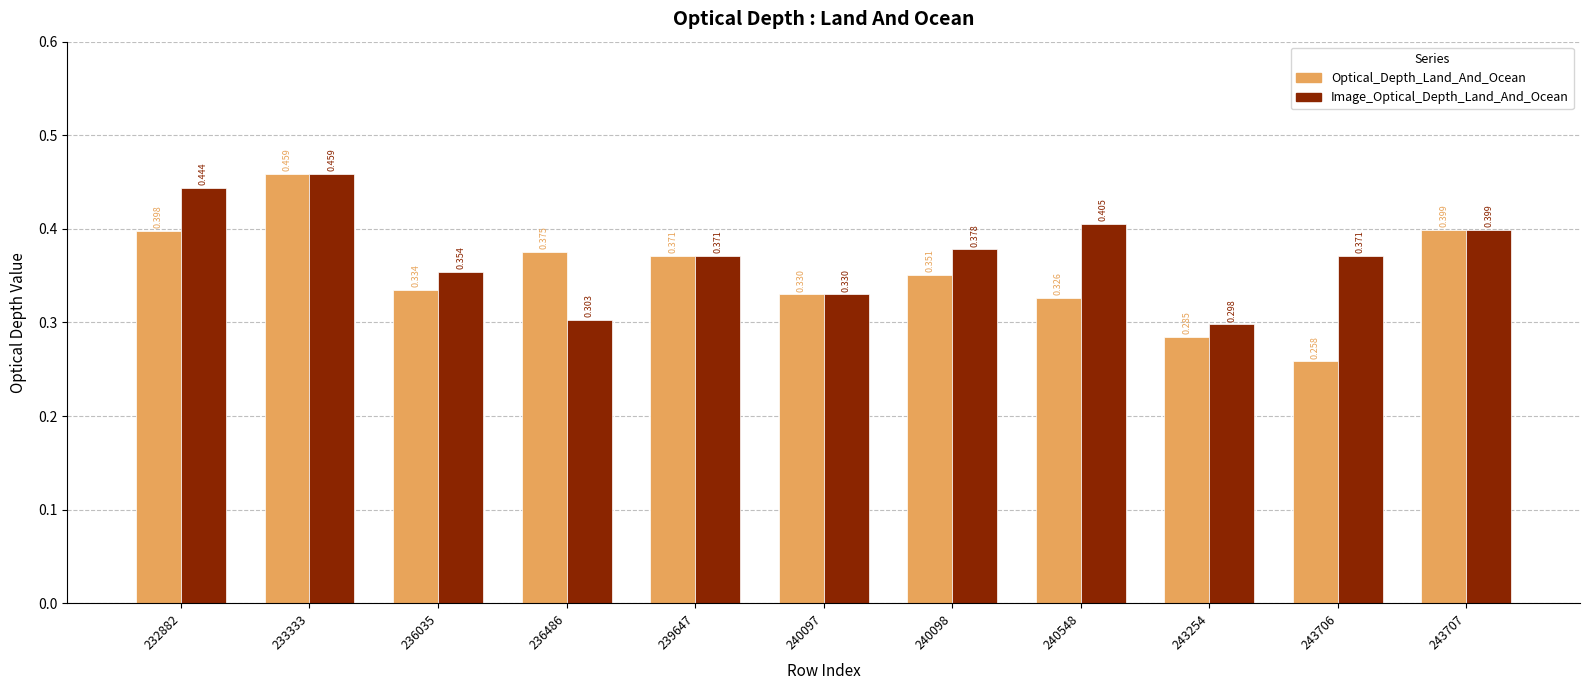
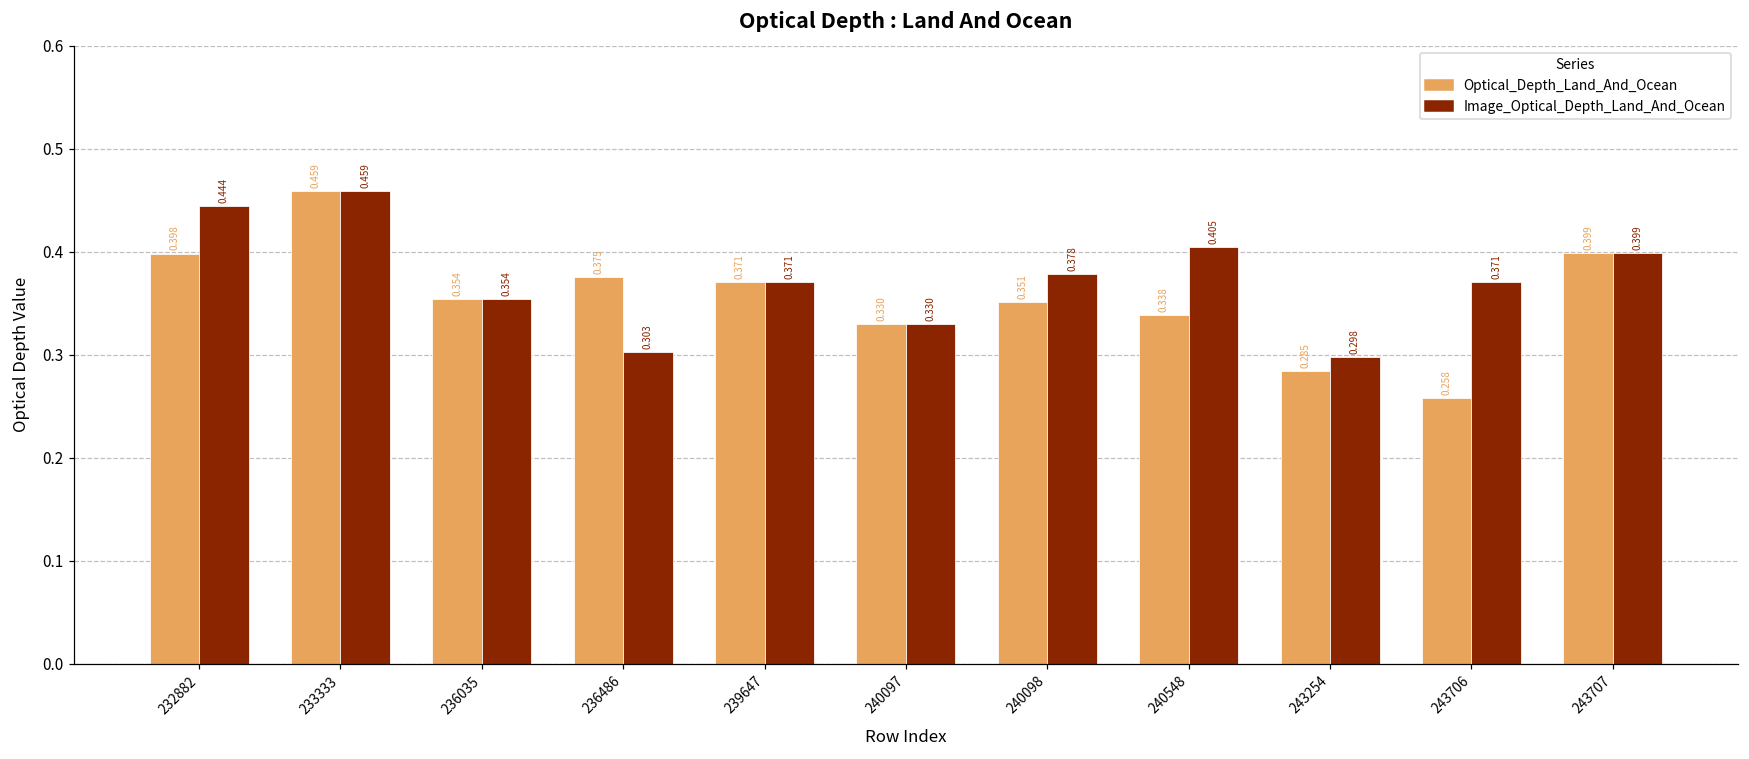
  {
    "Optical_Depth_Land_And_Ocean": {
      "232882": 0.398,
      "233333": 0.459,
-     "236035": 0.334,
+     "236035": 0.354,
      "236486": 0.375,
      "239647": 0.371,
      "240097": 0.330,
      "240098": 0.351,
-     "240548": 0.326,
+     "240548": 0.338,
      "243254": 0.285,
      "243706": 0.258,
      "243707": 0.399
    },
    "Image_Optical_Depth_Land_And_Ocean": {
      "232882": 0.444,
      "233333": 0.459,
      "236035": 0.354,
      "236486": 0.303,
      "239647": 0.371,
      "240097": 0.330,
      "240098": 0.378,
      "240548": 0.405,
      "243254": 0.298,
      "243706": 0.371,
      "243707": 0.399
    }
  }
